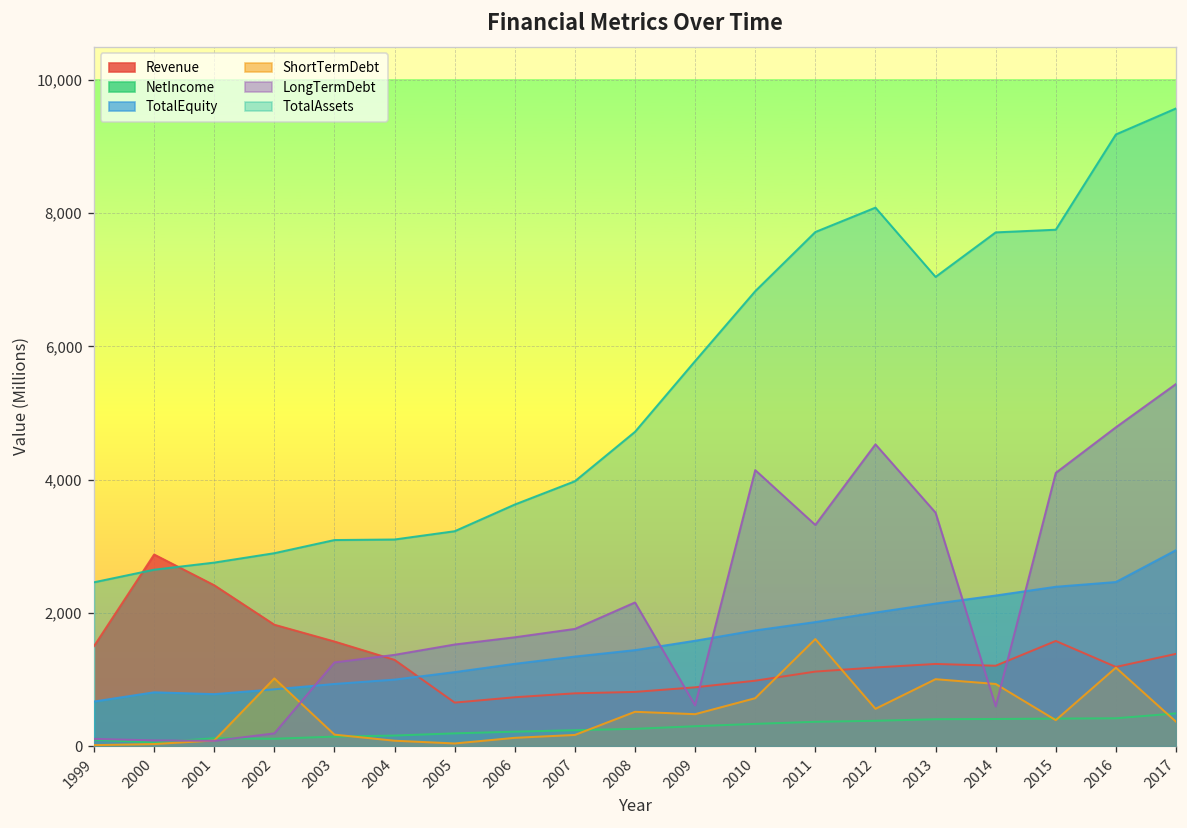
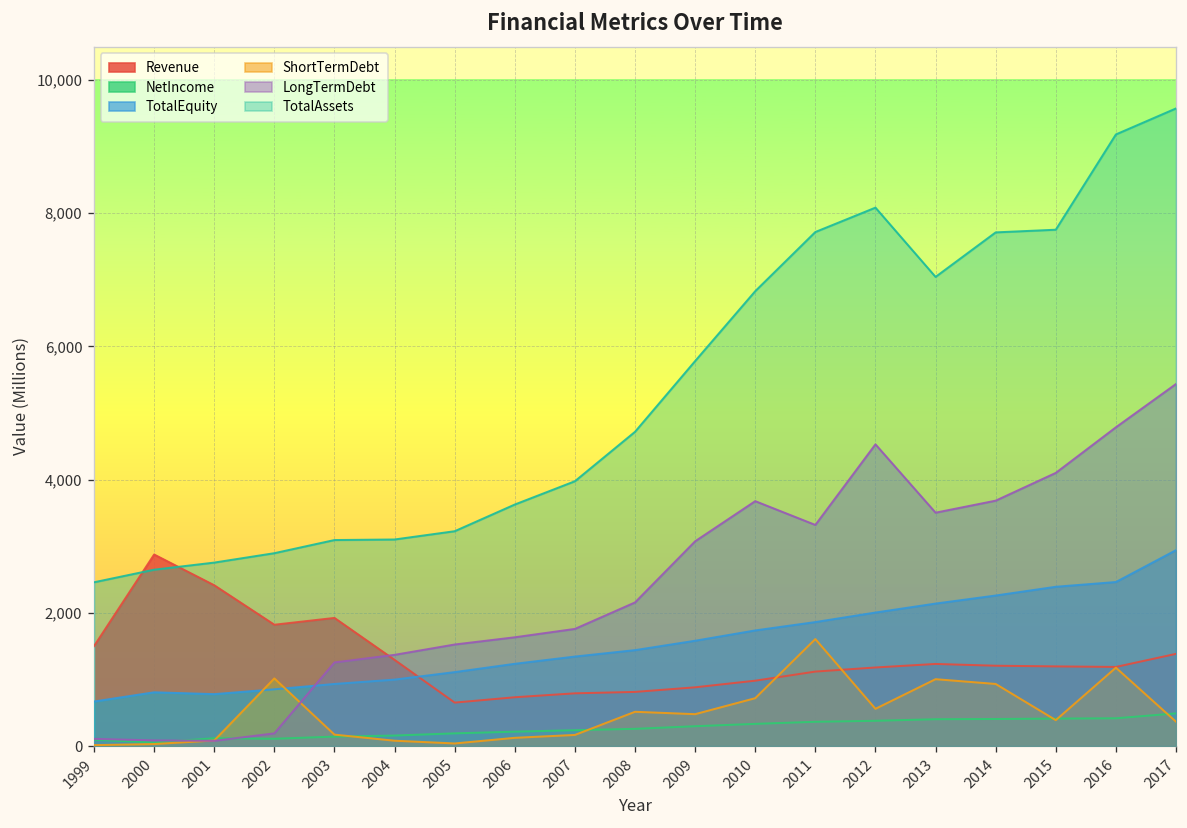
  {
    "Revenue": {
      "1999": "1,500",
      "2000": "2,900",
      "2001": "2,400",
      "2002": "1,800",
-     "2003": "1,600",
+     "2003": "1,900",
      "2004": "1,300",
      "2005": "700",
      "2006": "700",
      "2007": "800",
      "2008": "800",
      "2009": "900",
      "2010": "1,000",
      "2011": "1,100",
      "2012": "1,200",
      "2013": "1,200",
      "2014": "1,200",
-     "2015": "1,600",
+     "2015": "1,200",
      "2017": "1,400"
    },
    "TotalEquity": {
      "1999": "700",
      "2000": "800",
      "2001": "800",
      "2002": "900",
      "2003": "900",
      "2004": "1,000",
      "2005": "1,100",
      "2006": "1,200",
      "2007": "1,300",
      "2008": "1,400",
      "2009": "1,600",
      "2010": "1,700",
      "2011": "1,900",
      "2012": "2,000",
      "2013": "2,100",
      "2014": "2,300",
      "2015": "2,400",
      "2016": "2,500",
      "2017": "2,900"
    },
    "ShortTermDebt": {
      "1999": "0",
      "2002": "1,000",
      "2004": "100",
      "2005": "0",
      "2006": "100",
      "2007": "200",
      "2008": "500",
      "2009": "500",
      "2010": "700",
      "2011": "1,600",
      "2012": "600",
      "2013": "1,000",
      "2014": "900",
      "2017": "400"
    },
    "LongTermDebt": {
      "2002": "200",
      "2003": "1,300",
      "2004": "1,400",
      "2005": "1,500",
      "2006": "1,600",
      "2007": "1,800",
      "2008": "2,200",
-     "2009": "600",
-     "2010": "4,100",
+     "2009": "3,100",
+     "2010": "3,700",
      "2011": "3,300",
      "2012": "4,500",
      "2013": "3,500",
-     "2014": "600",
+     "2014": "3,700",
      "2015": "4,100",
      "2016": "4,800",
      "2017": "5,400"
    }
  }
